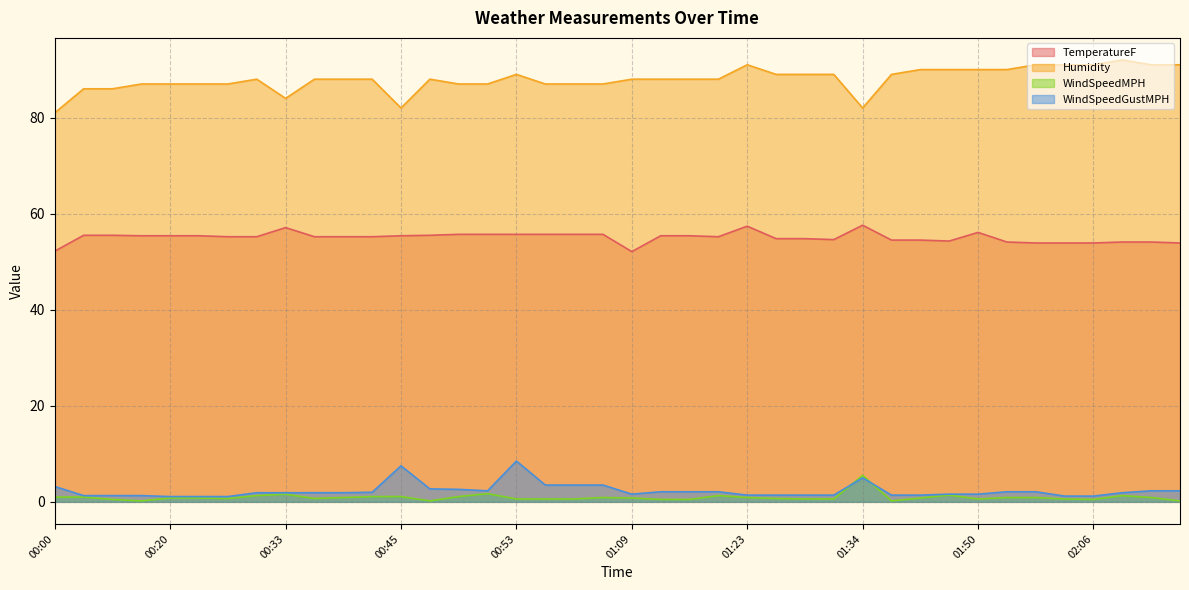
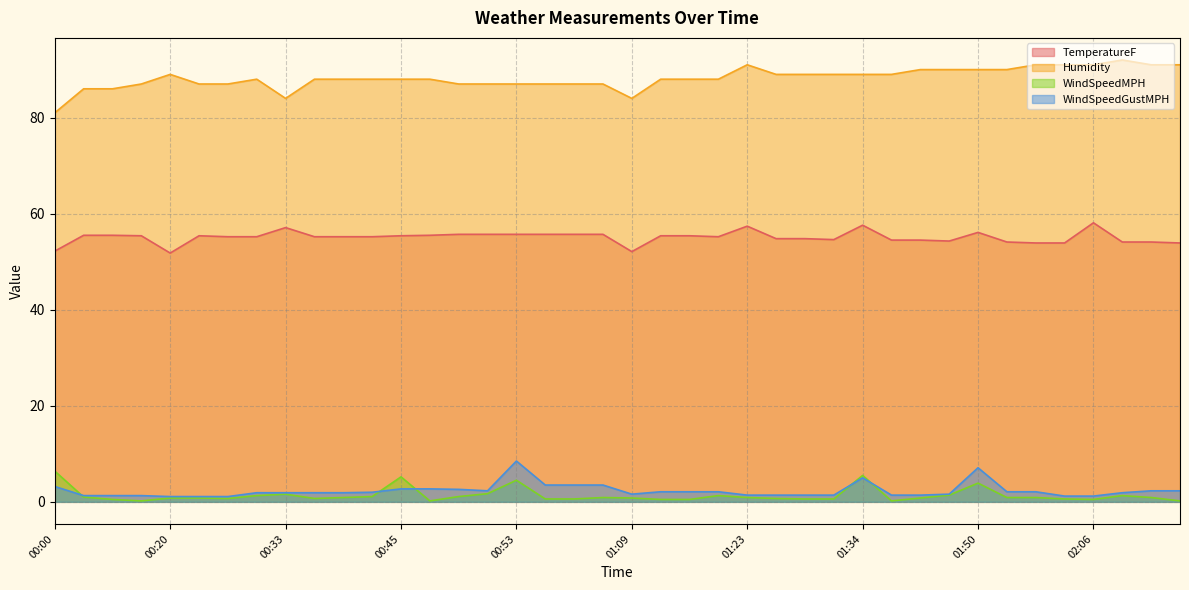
  {
    "TemperatureF": {
      "00:00": 52,
-     "00:20": 55,
+     "00:20": 52,
      "00:33": 57,
      "00:45": 55,
      "00:53": 56,
      "01:09": 52,
      "01:23": 57,
      "01:34": 58,
      "01:50": 56,
-     "02:06": 54
+     "02:06": 58
    },
    "Humidity": {
      "00:00": 81,
-     "00:20": 87,
+     "00:20": 89,
      "00:33": 84,
-     "00:45": 82,
-     "00:53": 89,
-     "01:09": 88,
+     "00:45": 88,
+     "00:53": 87,
+     "01:09": 84,
      "01:23": 91,
-     "01:34": 82,
+     "01:34": 89,
      "01:50": 90
    },
    "WindSpeedMPH": {
-     "00:00": 1,
-     "00:45": 1,
-     "00:53": 1,
+     "00:00": 6,
+     "00:45": 5,
+     "00:53": 5,
      "01:09": 1,
-     "01:50": 1,
+     "01:50": 4,
      "02:06": 1
    },
    "WindSpeedGustMPH": {
      "00:00": 3,
-     "00:45": 8,
+     "00:45": 3,
      "00:53": 9,
      "01:09": 2,
-     "01:50": 2,
+     "01:50": 7,
      "02:06": 1
    }
  }
